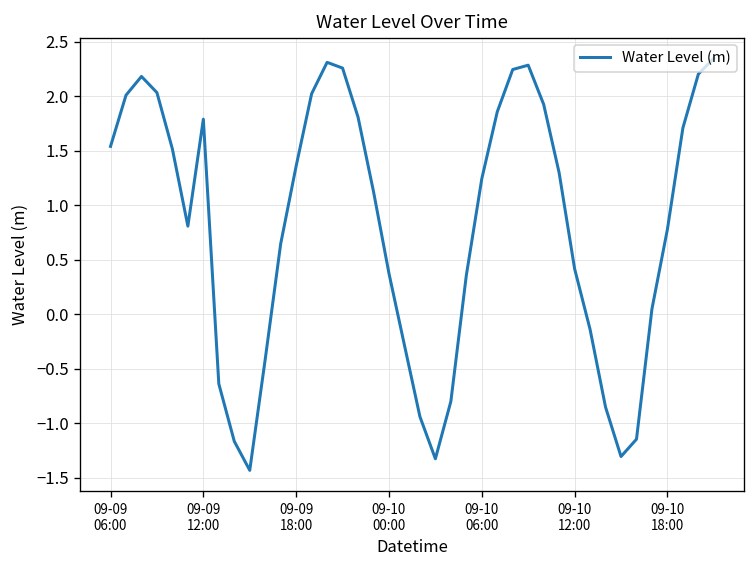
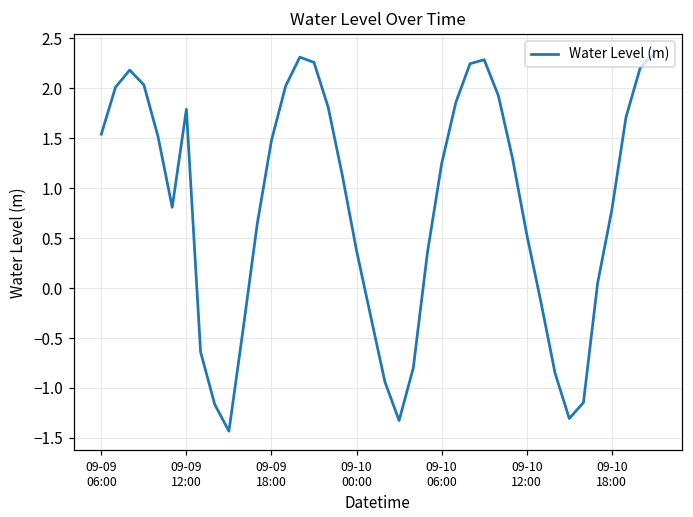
  {
    "09-09 06:00": 1.5,
    "09-09 12:00": 1.8,
-   "09-09 18:00": 1.4,
+   "09-09 18:00": 1.5,
    "09-10 00:00": 0.4,
    "09-10 06:00": 1.2,
-   "09-10 12:00": 0.4,
+   "09-10 12:00": 0.5,
    "09-10 18:00": 0.8
  }
